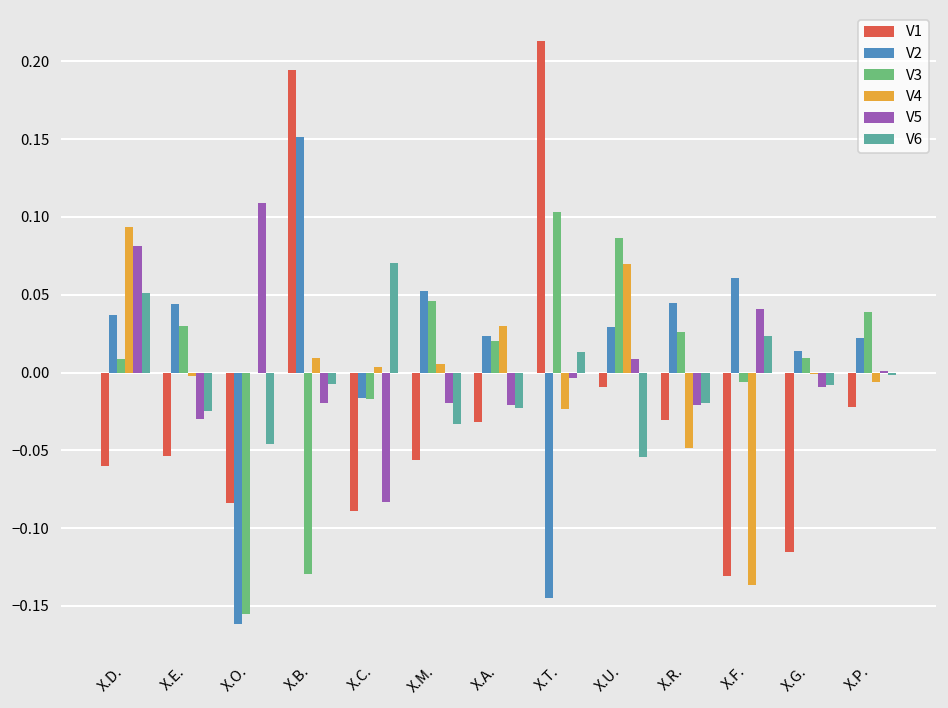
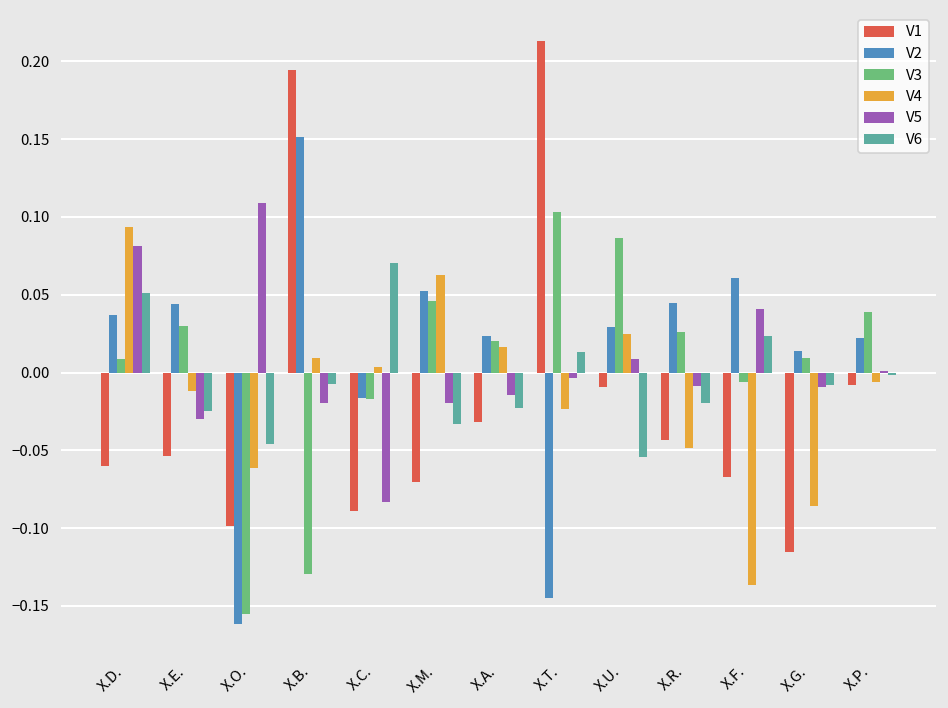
  {
    "V1": {
      "X.D.": -0.060,
      "X.E.": -0.054,
-     "X.O.": -0.084,
+     "X.O.": -0.099,
      "X.B.": 0.195,
      "X.C.": -0.089,
-     "X.M.": -0.056,
+     "X.M.": -0.071,
      "X.A.": -0.032,
      "X.T.": 0.213,
      "X.U.": -0.009,
-     "X.R.": -0.031,
-     "X.F.": -0.131,
+     "X.R.": -0.043,
+     "X.F.": -0.067,
      "X.G.": -0.116,
-     "X.P.": -0.022
+     "X.P.": -0.008
    },
    "V4": {
      "X.D.": 0.094,
-     "X.E.": -0.002,
-     "X.O.": 0.000,
+     "X.E.": -0.012,
+     "X.O.": -0.061,
      "X.B.": 0.010,
      "X.C.": 0.003,
-     "X.M.": 0.005,
-     "X.A.": 0.030,
+     "X.M.": 0.063,
+     "X.A.": 0.017,
      "X.T.": -0.023,
-     "X.U.": 0.069,
+     "X.U.": 0.025,
      "X.R.": -0.048,
      "X.F.": -0.136,
-     "X.G.": -0.001,
+     "X.G.": -0.086,
      "X.P.": -0.006
    },
    "V5": {
      "X.D.": 0.082,
      "X.E.": -0.030,
      "X.O.": 0.109,
      "X.B.": -0.020,
      "X.C.": -0.083,
      "X.M.": -0.020,
-     "X.A.": -0.021,
+     "X.A.": -0.014,
      "X.T.": -0.004,
      "X.U.": 0.009,
-     "X.R.": -0.021,
+     "X.R.": -0.009,
      "X.F.": 0.041,
      "X.G.": -0.009
    }
  }
